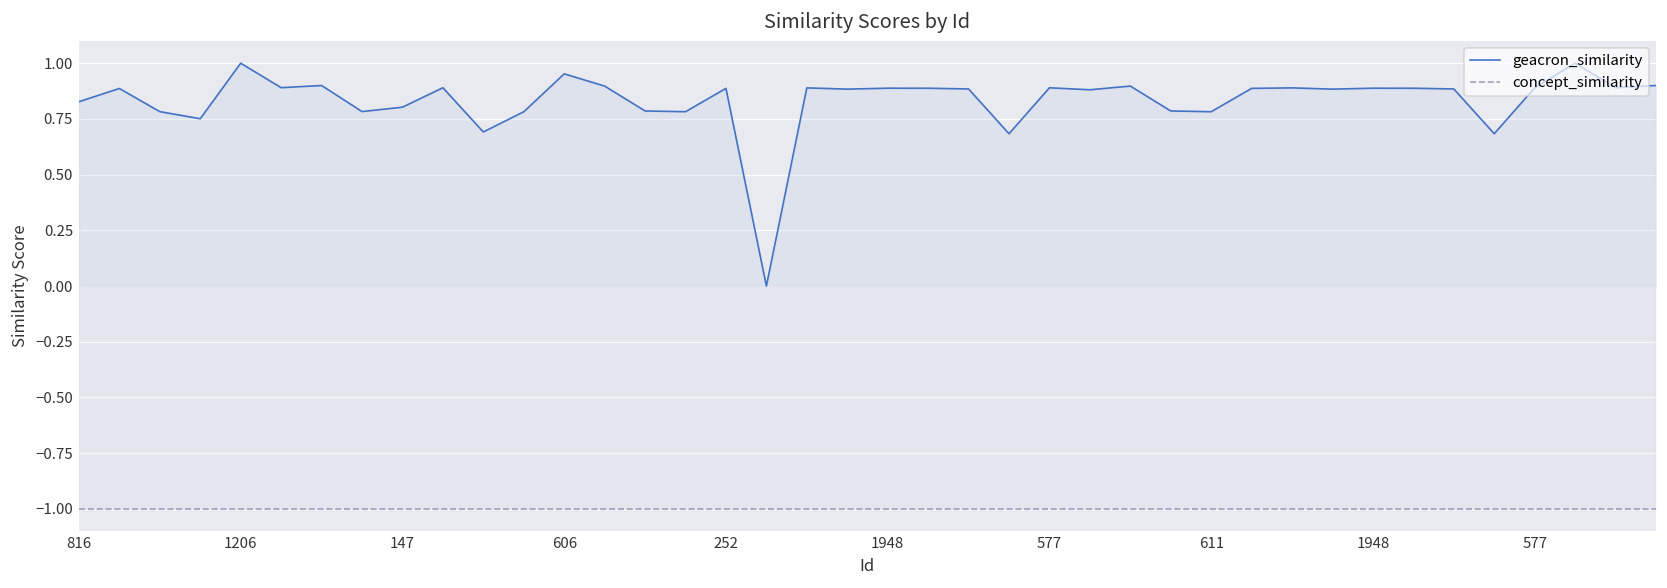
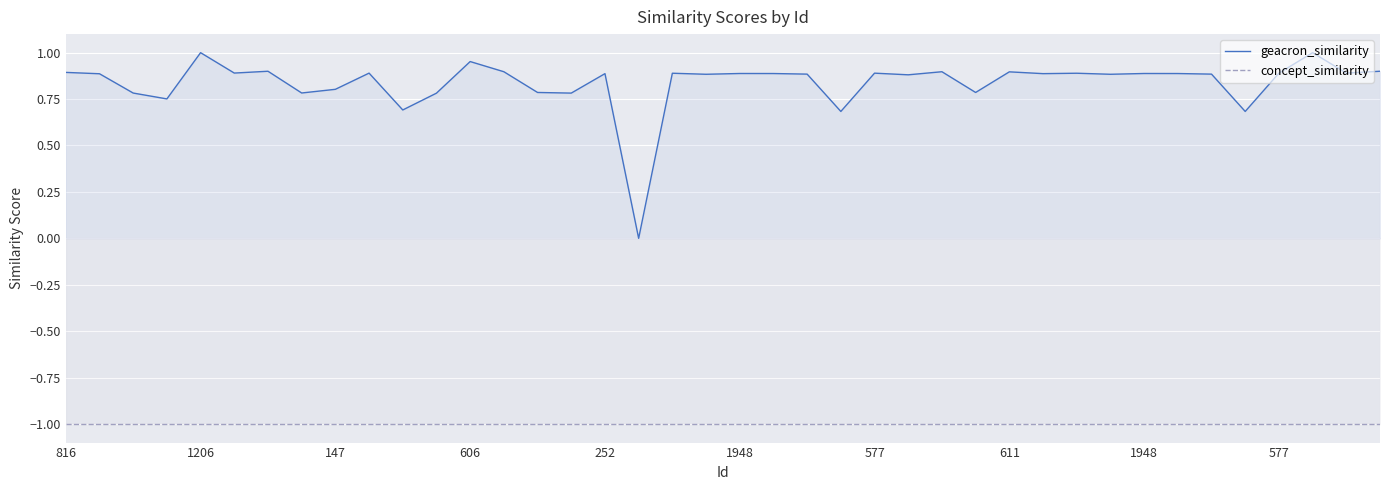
  {
    "geacron_similarity": {
-     "816": 0.83,
+     "816": 0.89,
      "1206": 1.00,
      "147": 0.80,
      "606": 0.95,
      "252": 0.89,
-     "611": 0.78
+     "611": 0.90
    },
    "concept_similarity": {
      "816": -1.00,
      "1206": -1.00,
      "147": -1.00,
      "606": -1.00,
      "252": -1.00,
      "611": -1.00
    }
  }
